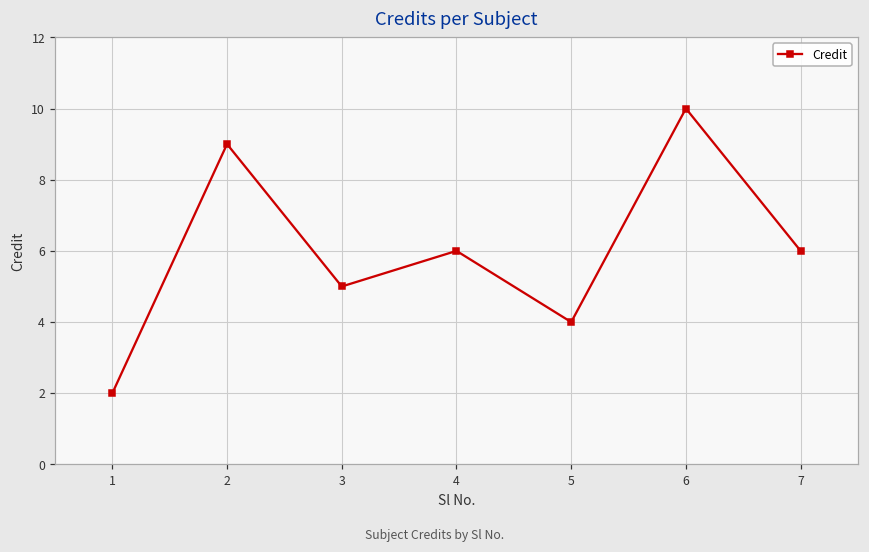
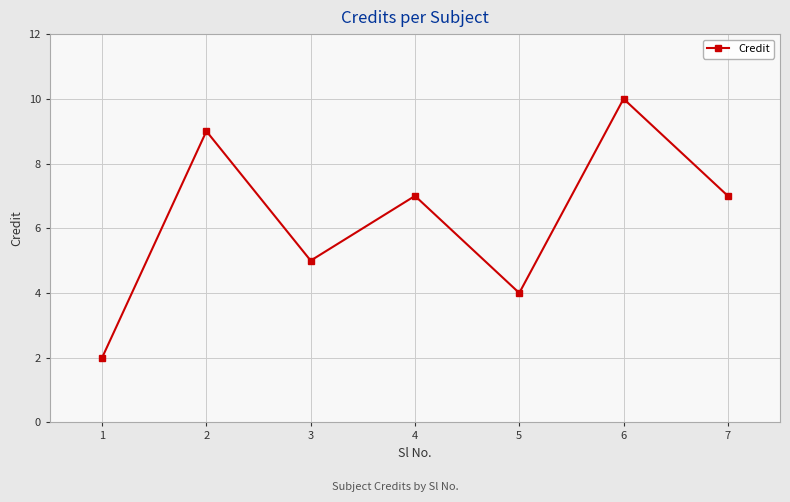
  {
    "1": 2,
    "2": 9,
    "3": 5,
-   "4": 6,
+   "4": 7,
    "5": 4,
    "6": 10,
-   "7": 6
+   "7": 7
  }
